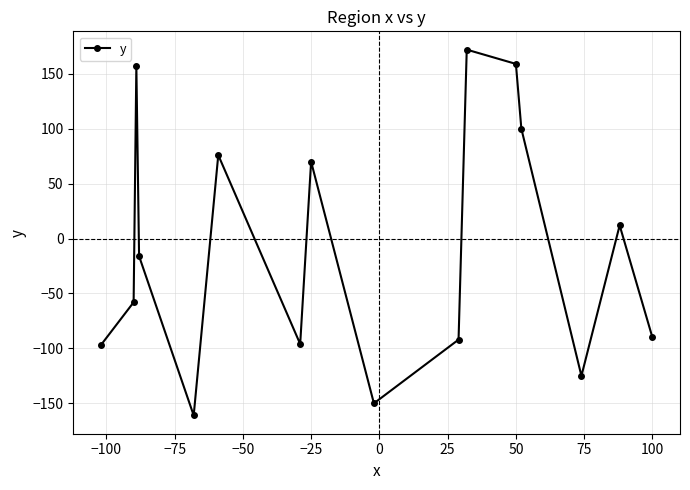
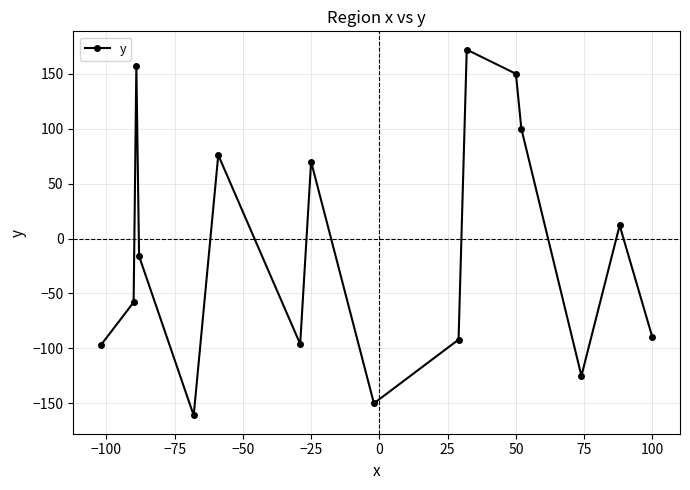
  {
    "−25": 70,
-   "50": 159,
+   "50": 150,
    "100": -90
  }
